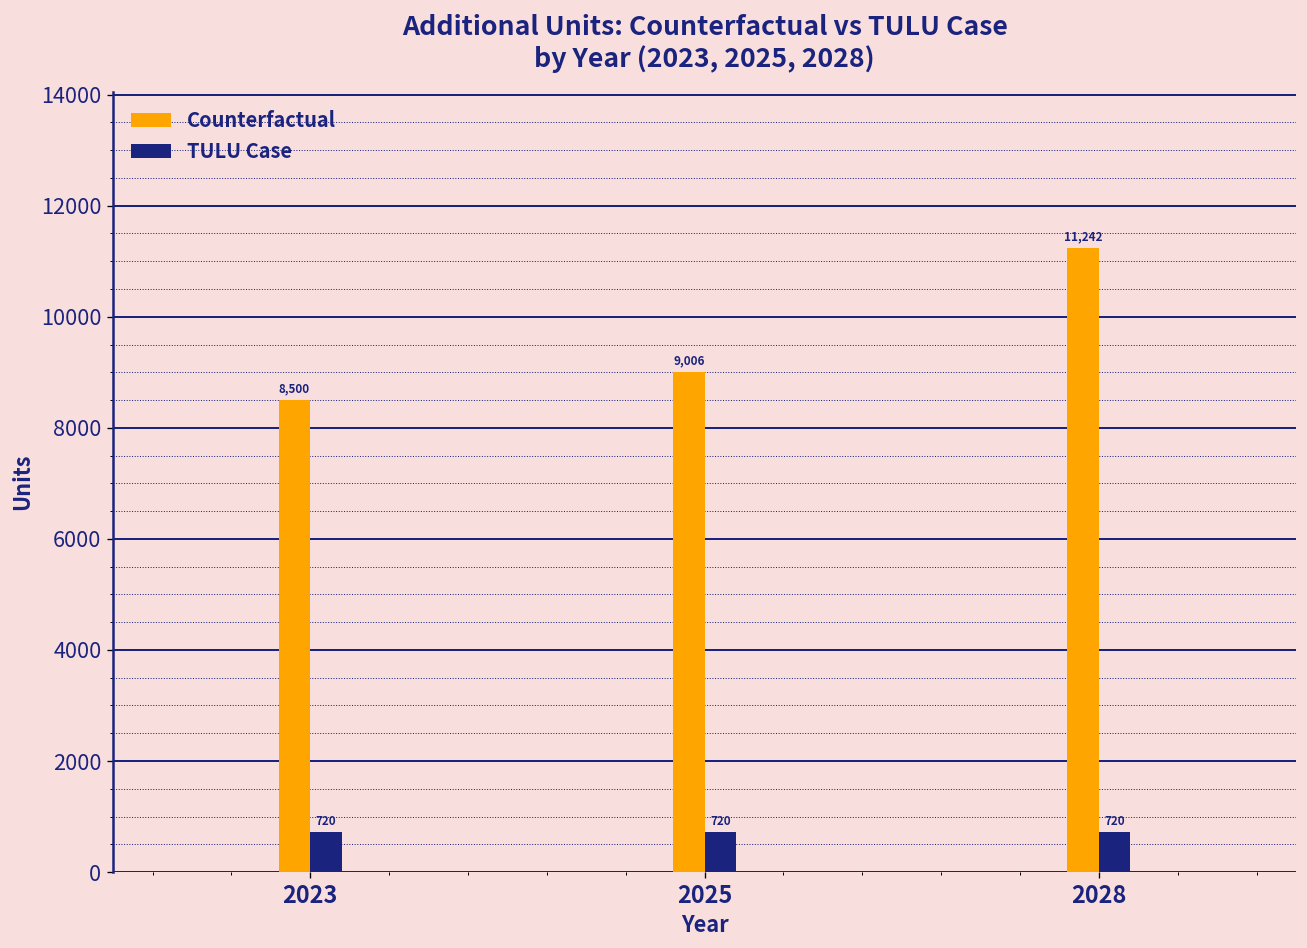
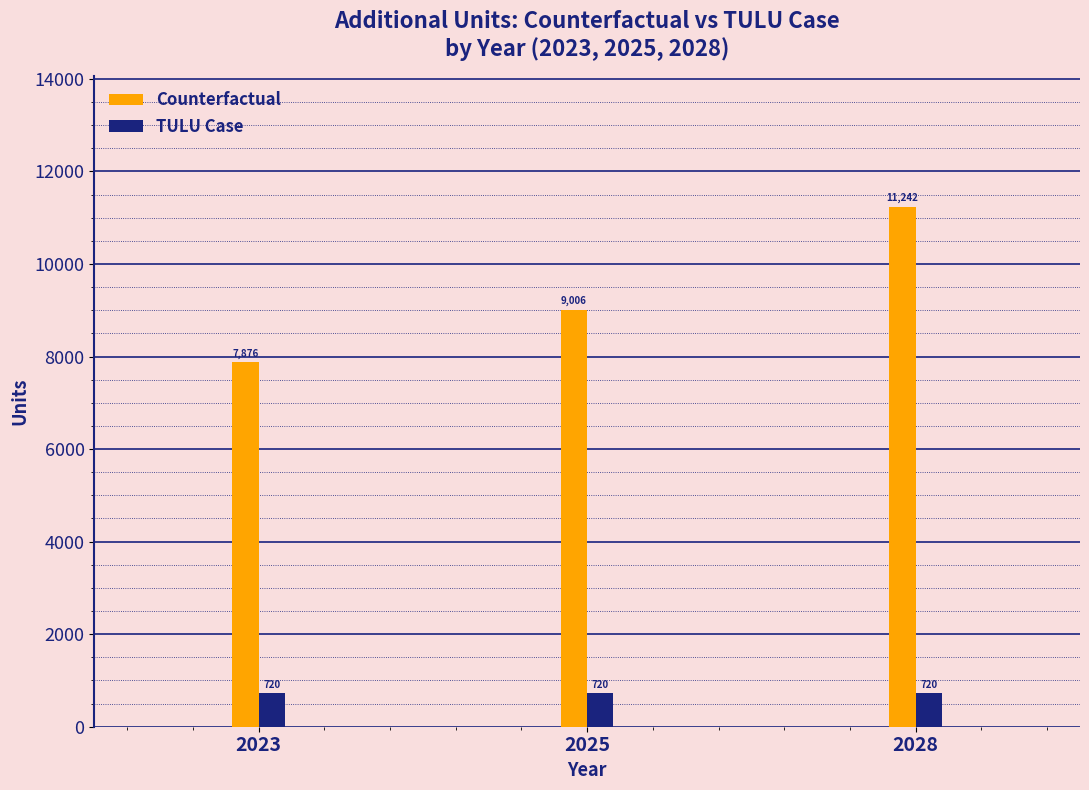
  {
    "Counterfactual": {
-     "2023": "8,500",
+     "2023": "7,876",
      "2025": "9,006",
      "2028": "11,242"
    },
    "TULU Case": {
      "2023": "720",
      "2025": "720",
      "2028": "720"
    }
  }
